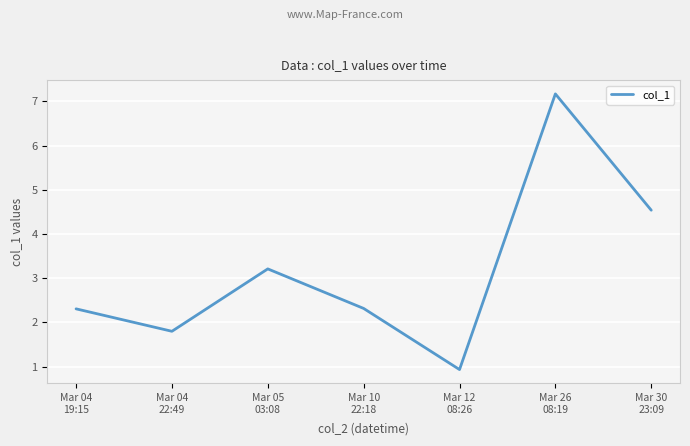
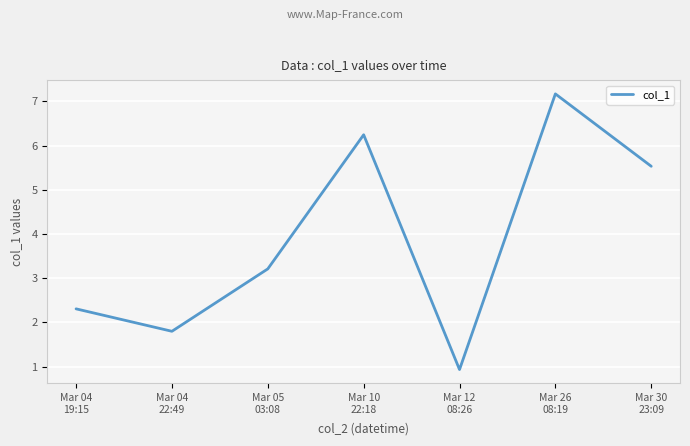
  {
    "Mar 04 19:15": 2.3,
    "Mar 04 22:49": 1.8,
    "Mar 05 03:08": 3.2,
-   "Mar 10 22:18": 2.3,
+   "Mar 10 22:18": 6.2,
    "Mar 12 08:26": 0.9,
    "Mar 26 08:19": 7.2,
-   "Mar 30 23:09": 4.5
+   "Mar 30 23:09": 5.5
  }
